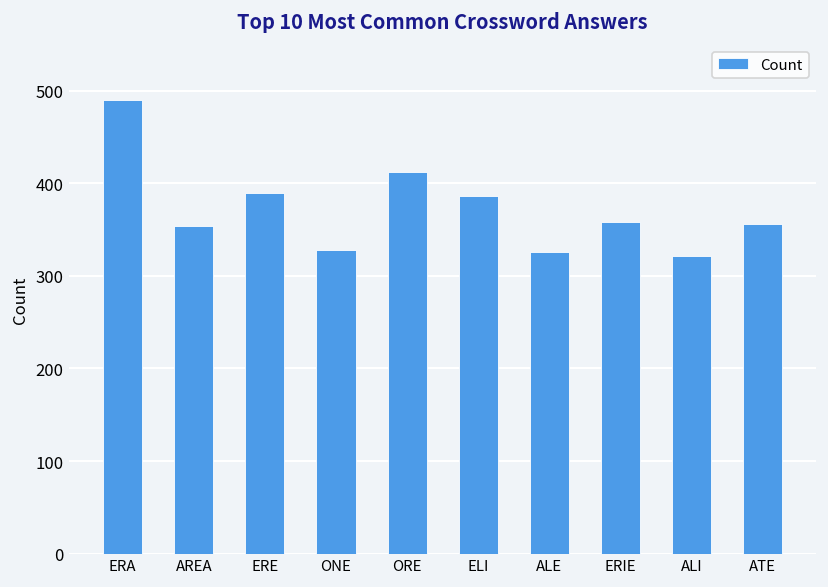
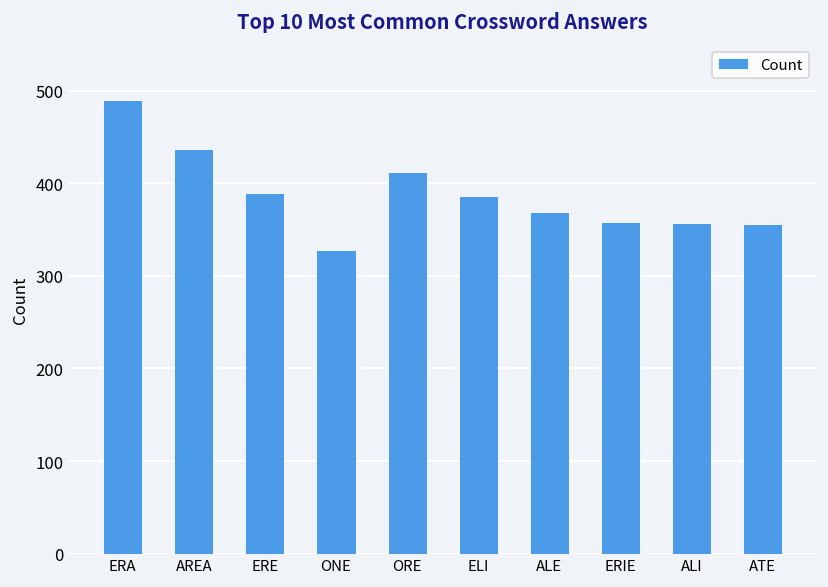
  {
    "ERA": 490,
-   "AREA": 350,
+   "AREA": 440,
    "ERE": 390,
    "ONE": 330,
    "ORE": 410,
    "ELI": 390,
-   "ALE": 330,
+   "ALE": 370,
    "ERIE": 360,
-   "ALI": 320,
+   "ALI": 360,
    "ATE": 360
  }
